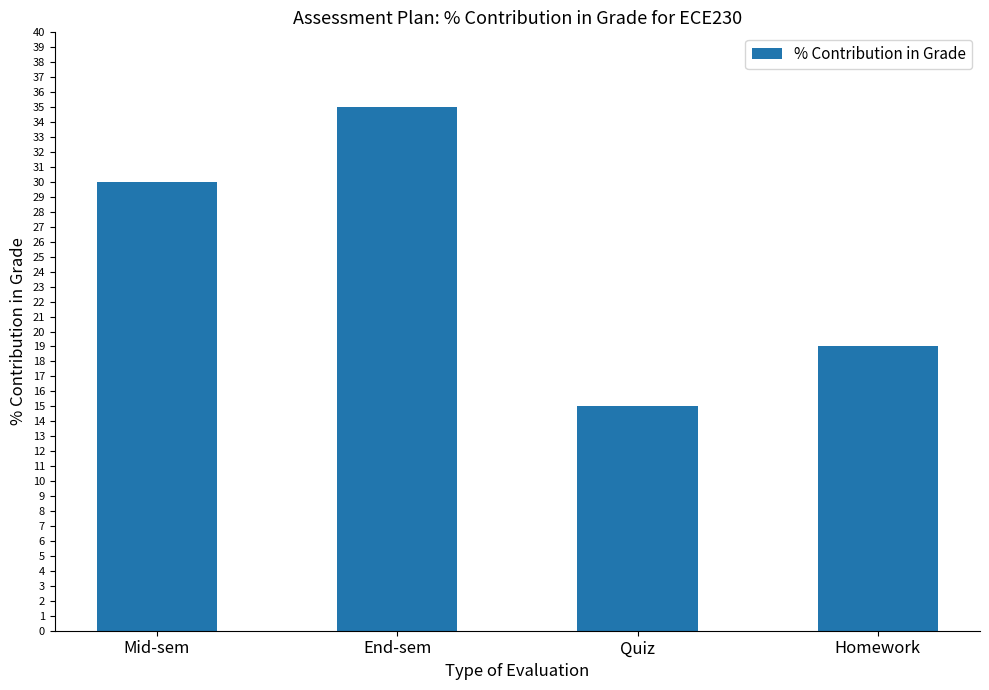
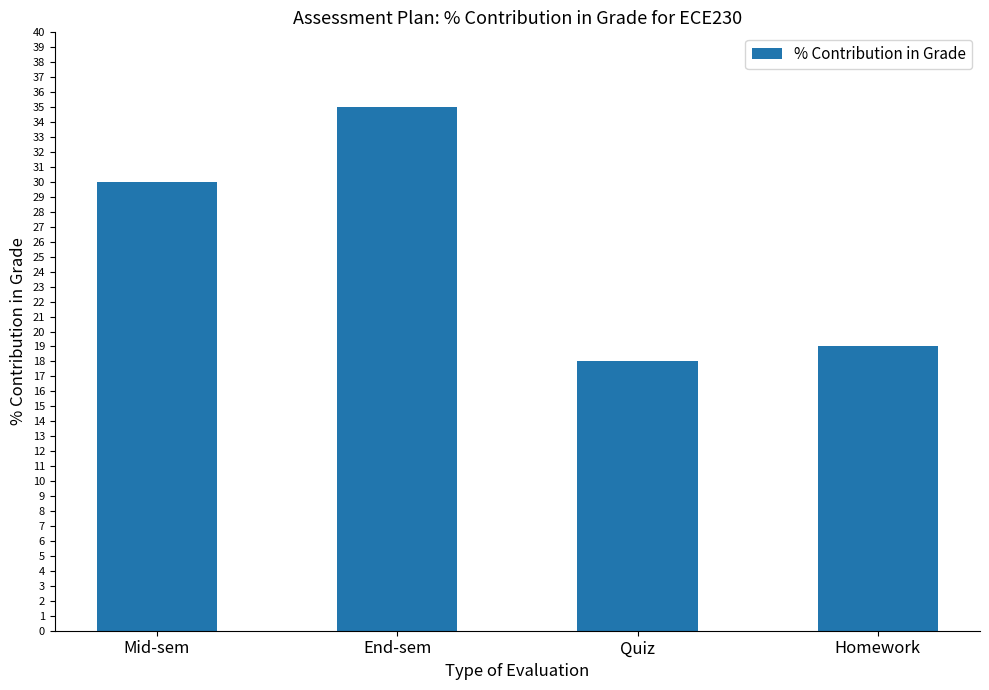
  {
    "Mid-sem": 30,
    "End-sem": 35,
-   "Quiz": 15,
+   "Quiz": 18,
    "Homework": 19
  }
